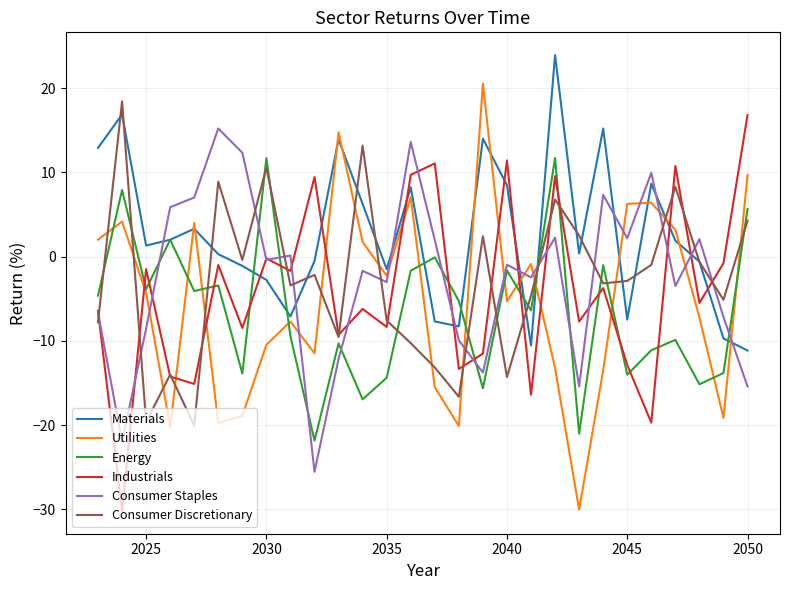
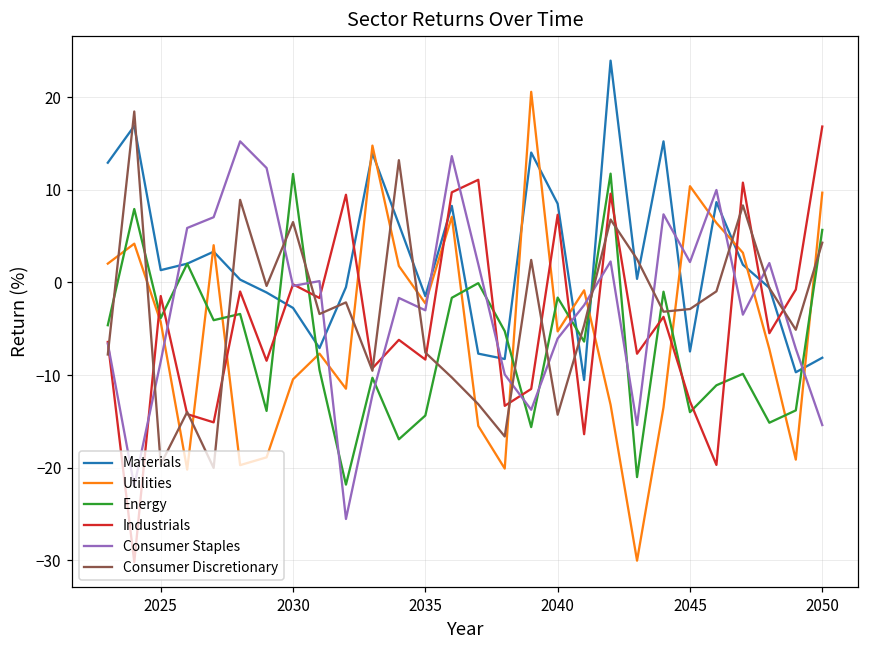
  {
    "Materials": {
      "2025": 1,
      "2030": -3,
      "2035": -1,
      "2040": 8,
      "2045": -7,
-     "2050": -11
+     "2050": -8
    },
    "Utilities": {
      "2025": -4,
      "2030": -10,
      "2035": -2,
      "2040": -5,
-     "2045": 6,
+     "2045": 10,
      "2050": 10
    },
    "Energy": {
      "2025": -4,
      "2030": 12,
      "2035": -14,
      "2040": -2,
      "2045": -14,
      "2050": 6
    },
    "Industrials": {
      "2025": -1,
      "2035": -8,
-     "2040": 11,
+     "2040": 7,
      "2045": -13,
      "2050": 17
    },
    "Consumer Staples": {
      "2025": -9,
      "2035": -3,
-     "2040": -1,
+     "2040": -6,
      "2045": 2,
      "2050": -15
    },
    "Consumer Discretionary": {
-     "2030": 11,
+     "2030": 7,
      "2035": -8,
      "2040": -14,
      "2045": -3,
      "2050": 4
    }
  }
